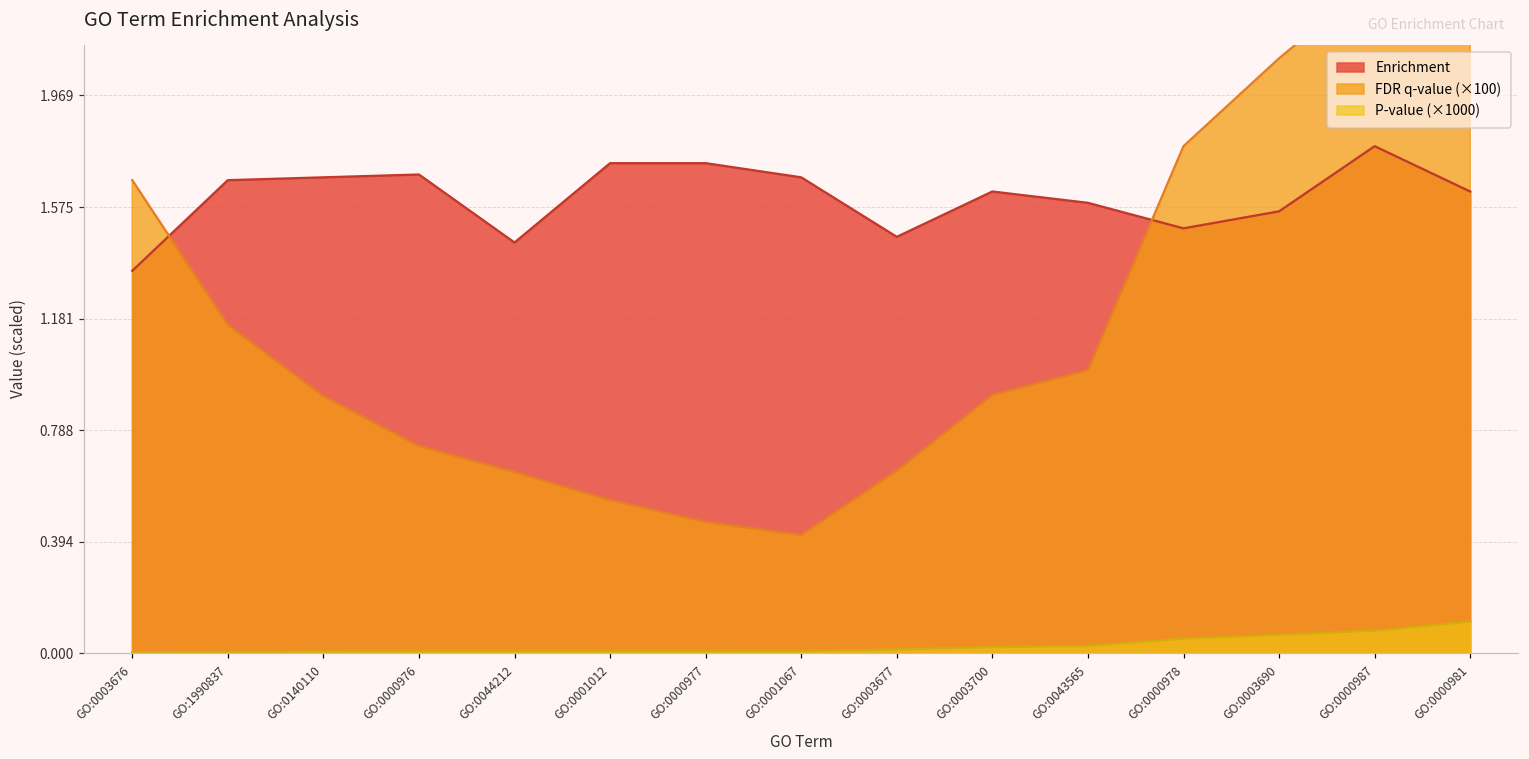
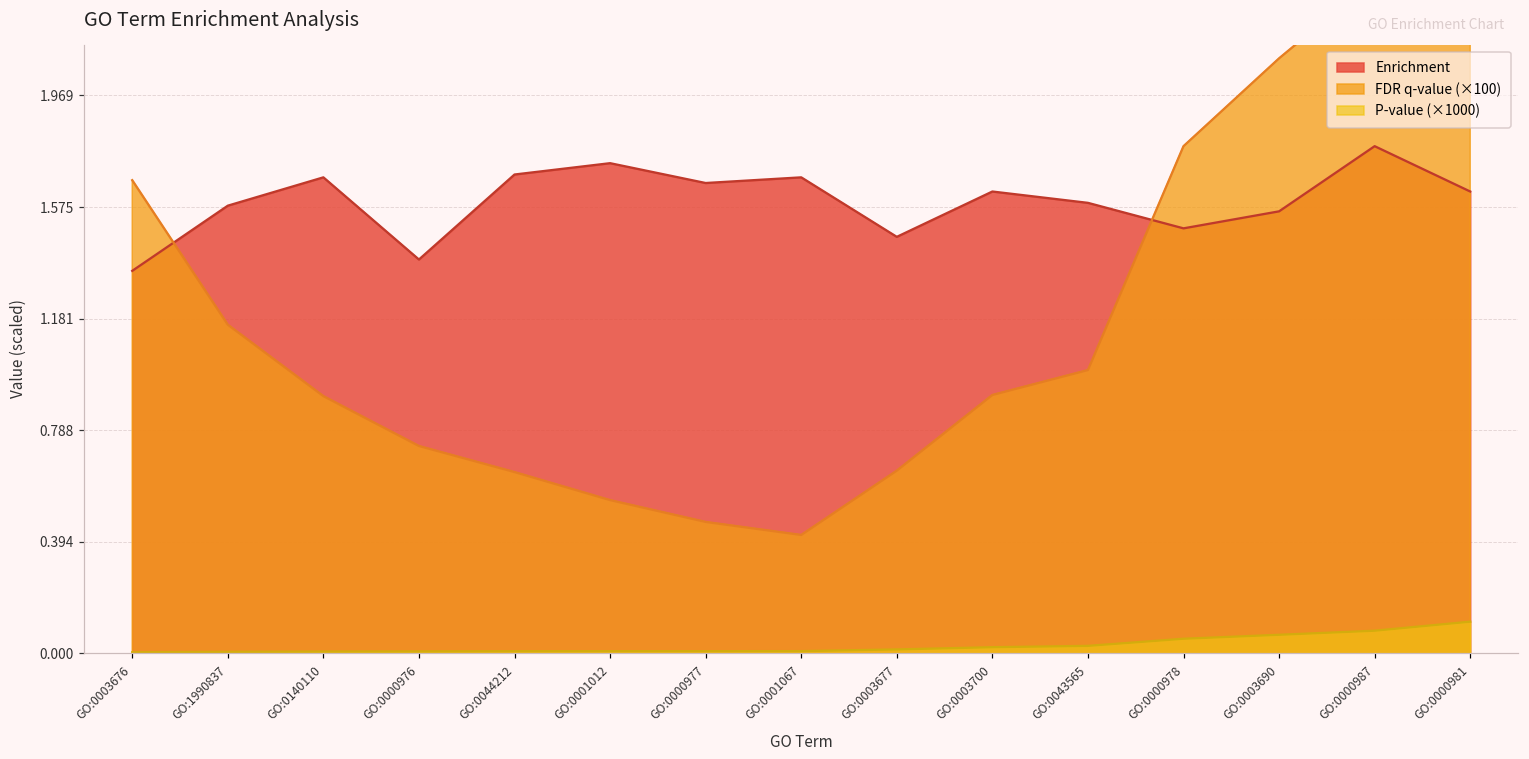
  {
    "Enrichment": {
      "GO:0003676": 1.35,
-     "GO:1990837": 1.67,
+     "GO:1990837": 1.58,
      "GO:0140110": 1.68,
-     "GO:0000976": 1.69,
-     "GO:0044212": 1.45,
+     "GO:0000976": 1.39,
+     "GO:0044212": 1.69,
      "GO:0001012": 1.73,
-     "GO:0000977": 1.73,
+     "GO:0000977": 1.66,
      "GO:0001067": 1.68,
      "GO:0003677": 1.47,
      "GO:0003700": 1.63,
      "GO:0043565": 1.59,
      "GO:0000978": 1.50,
      "GO:0003690": 1.56,
      "GO:0000987": 1.79,
      "GO:0000981": 1.63
    }
  }
